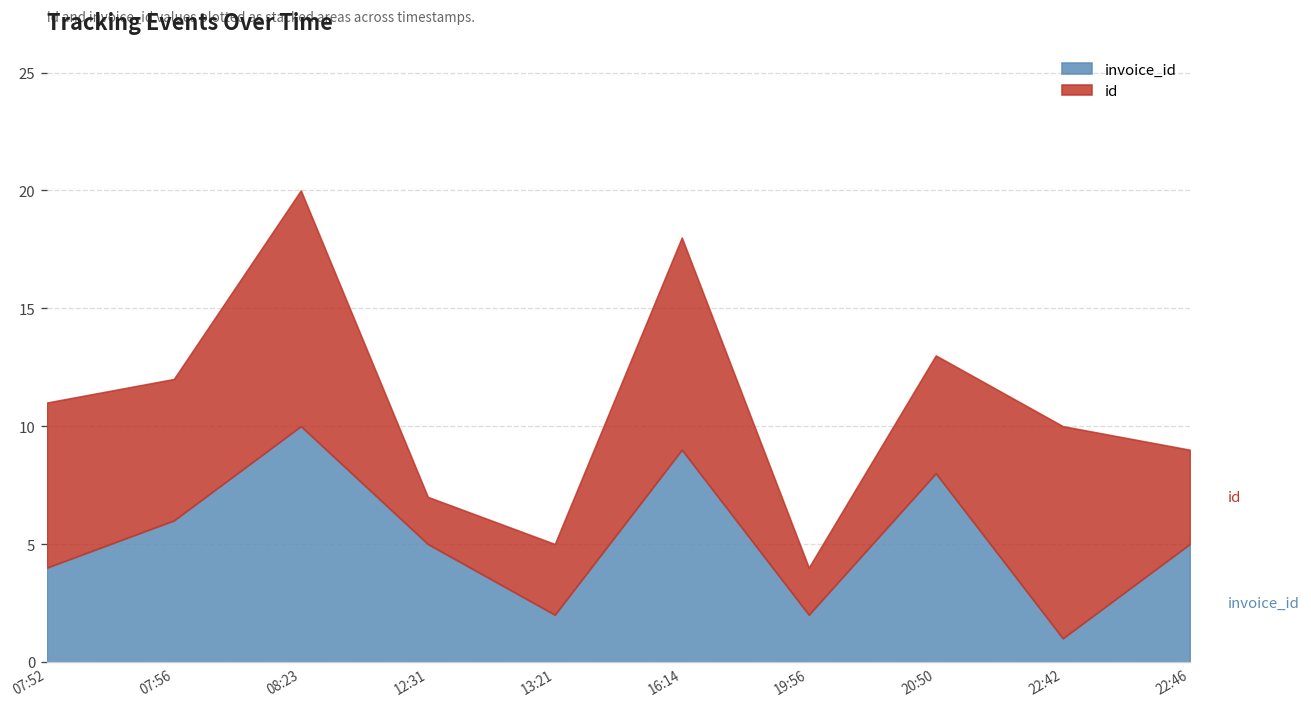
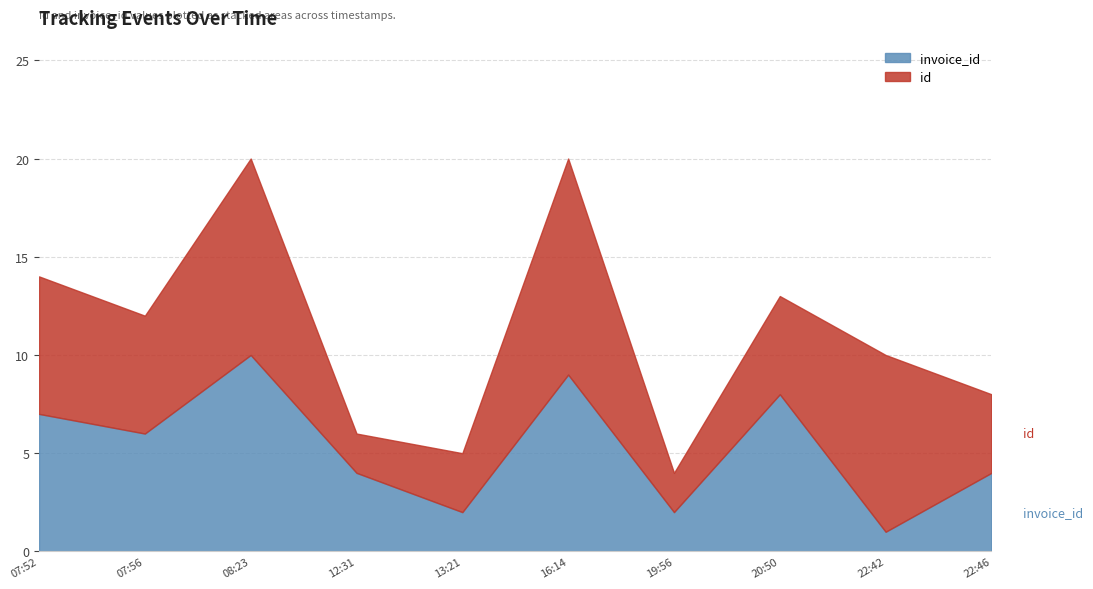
  {
    "invoice_id": {
-     "07:52": 4,
+     "07:52": 7,
      "07:56": 6,
      "08:23": 10,
-     "12:31": 5,
+     "12:31": 4,
      "13:21": 2,
      "16:14": 9,
      "19:56": 2,
      "20:50": 8,
      "22:42": 1,
-     "22:46": 5
+     "22:46": 4
    },
    "id": {
      "07:52": 7,
      "07:56": 6,
      "08:23": 10,
      "12:31": 2,
      "13:21": 3,
-     "16:14": 9,
+     "16:14": 11,
      "19:56": 2,
      "20:50": 5,
      "22:42": 9,
      "22:46": 4
    }
  }
